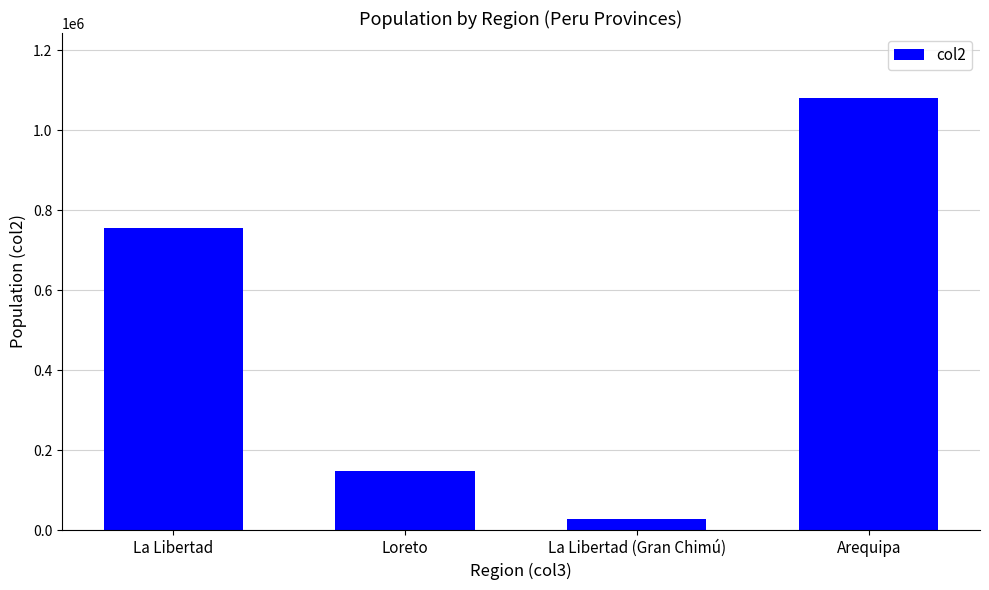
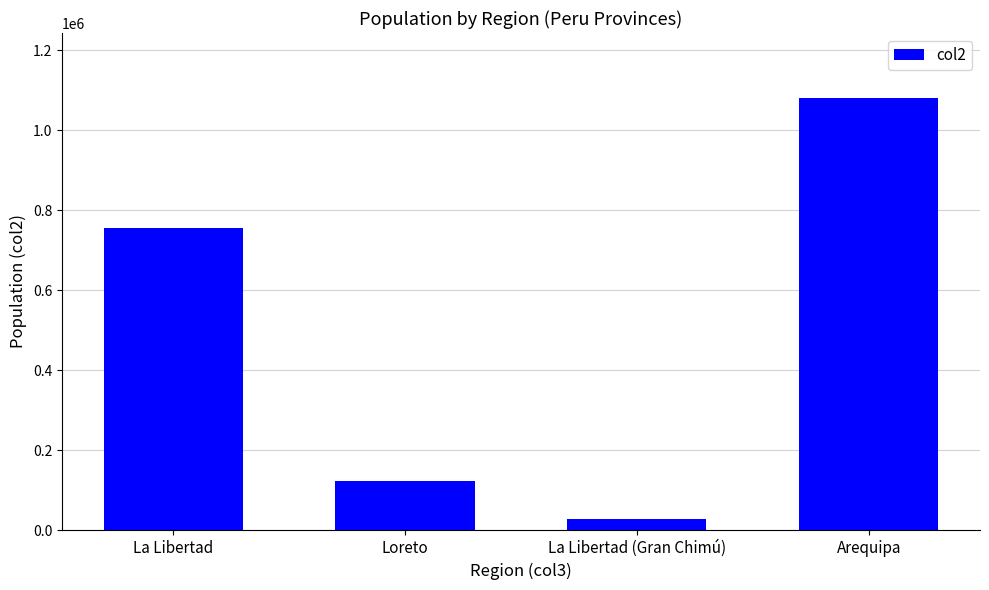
  {
    "La Libertad": 760000,
-   "Loreto": 150000,
+   "Loreto": 120000,
    "La Libertad (Gran Chimú)": 30000,
    "Arequipa": 1080000
  }
